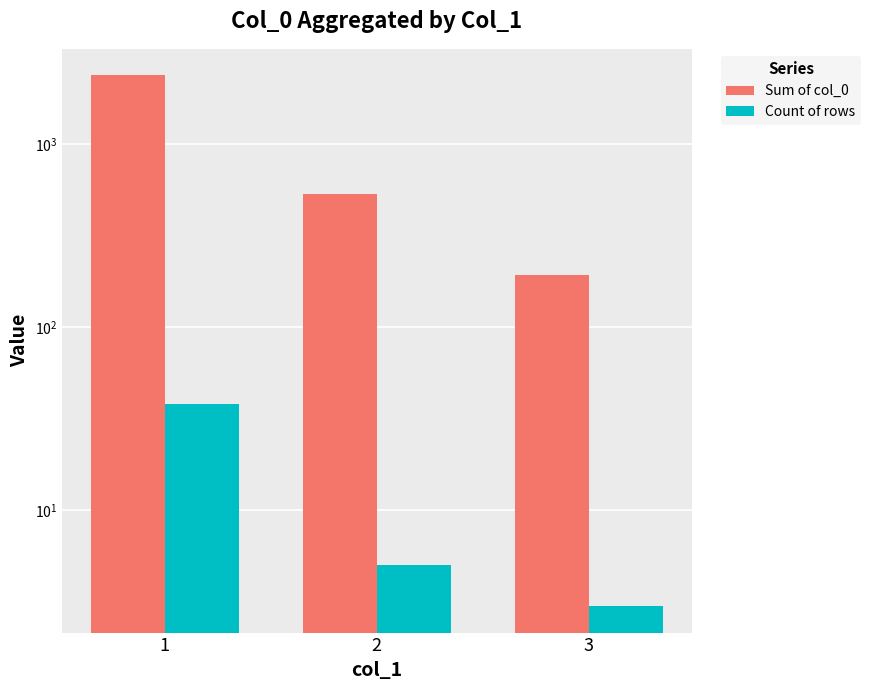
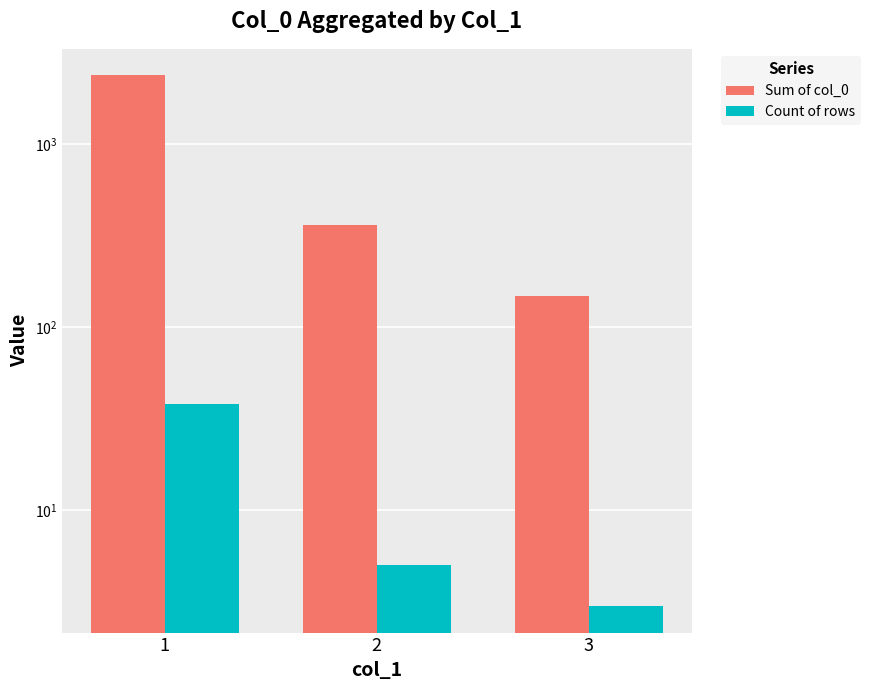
  {
    "Sum of col_0": {
      "1": 2400,
-     "2": 530,
-     "3": 190
+     "2": 370,
+     "3": 150
    },
    "Count of rows": {
      "1": 38,
      "2": 5,
      "3": 3
    }
  }
